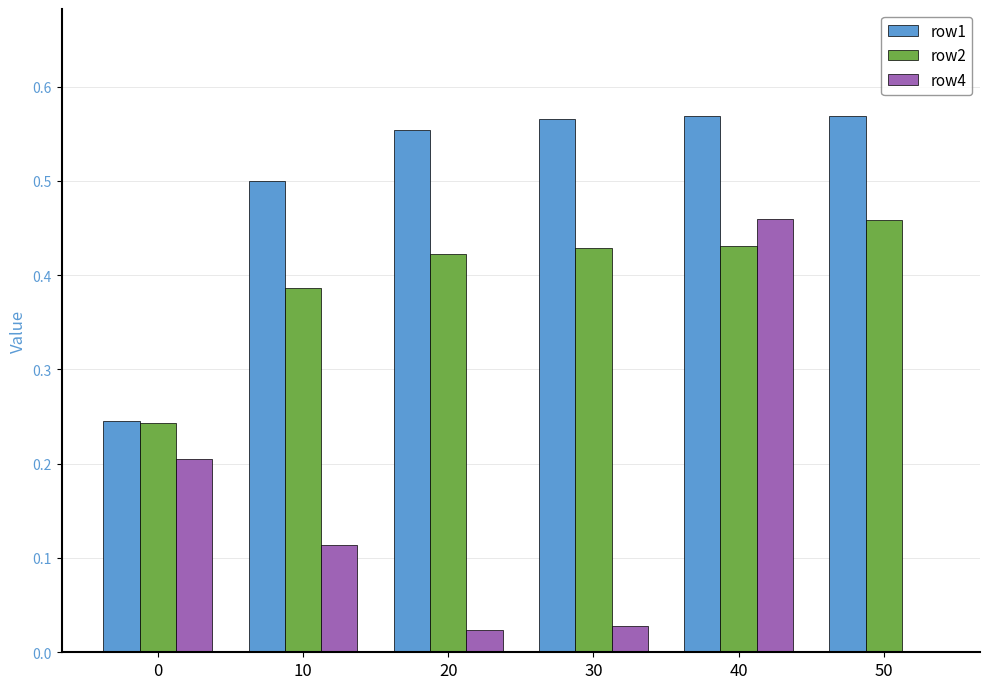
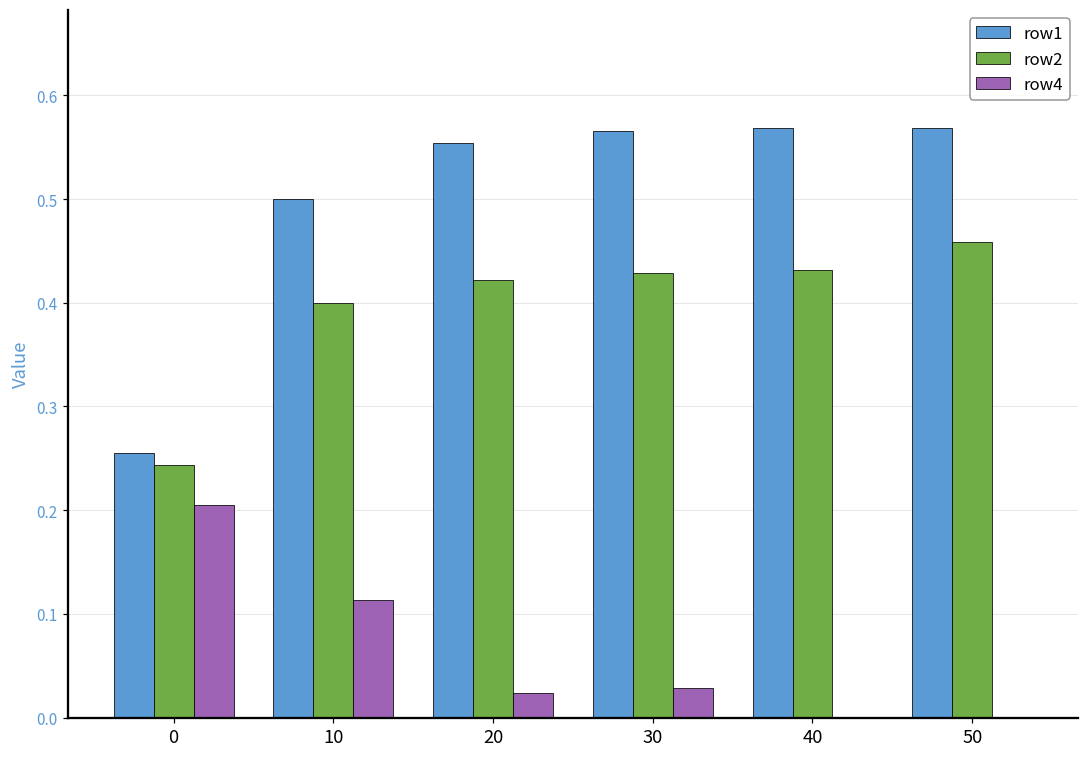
  {
    "row1": {
-     "0": 0.25,
+     "0": 0.26,
      "10": 0.50,
      "20": 0.55,
      "30": 0.57,
      "40": 0.57,
      "50": 0.57
    },
    "row2": {
      "0": 0.24,
-     "10": 0.39,
+     "10": 0.40,
      "20": 0.42,
      "30": 0.43,
      "40": 0.43,
      "50": 0.46
    },
    "row4": {
      "0": 0.20,
      "10": 0.11,
      "20": 0.02,
      "30": 0.03,
-     "40": 0.46,
+     "40": 0.00,
      "50": 0.00
    }
  }
